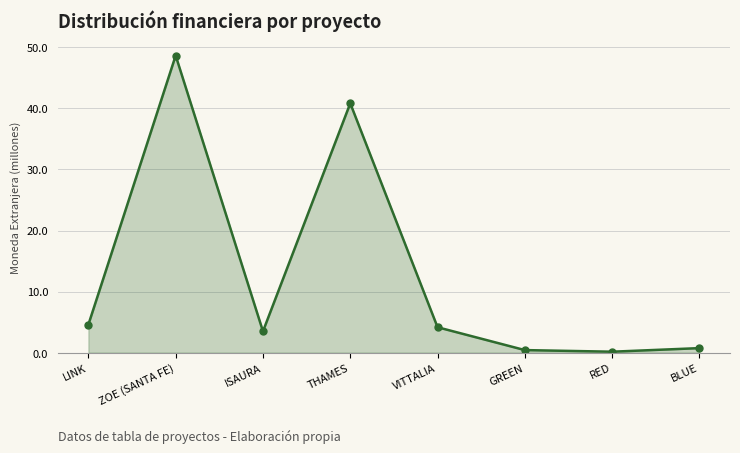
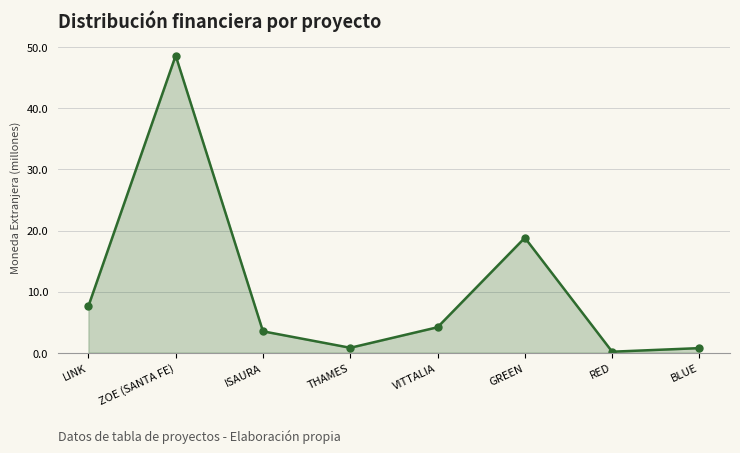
  {
-   "LINK": 5,
+   "LINK": 8,
    "ZOE (SANTA FE)": 49,
    "ISAURA": 3,
-   "THAMES": 41,
+   "THAMES": 1,
    "VITTALIA": 4,
-   "GREEN": 0,
+   "GREEN": 19,
    "RED": 0,
    "BLUE": 1
  }
